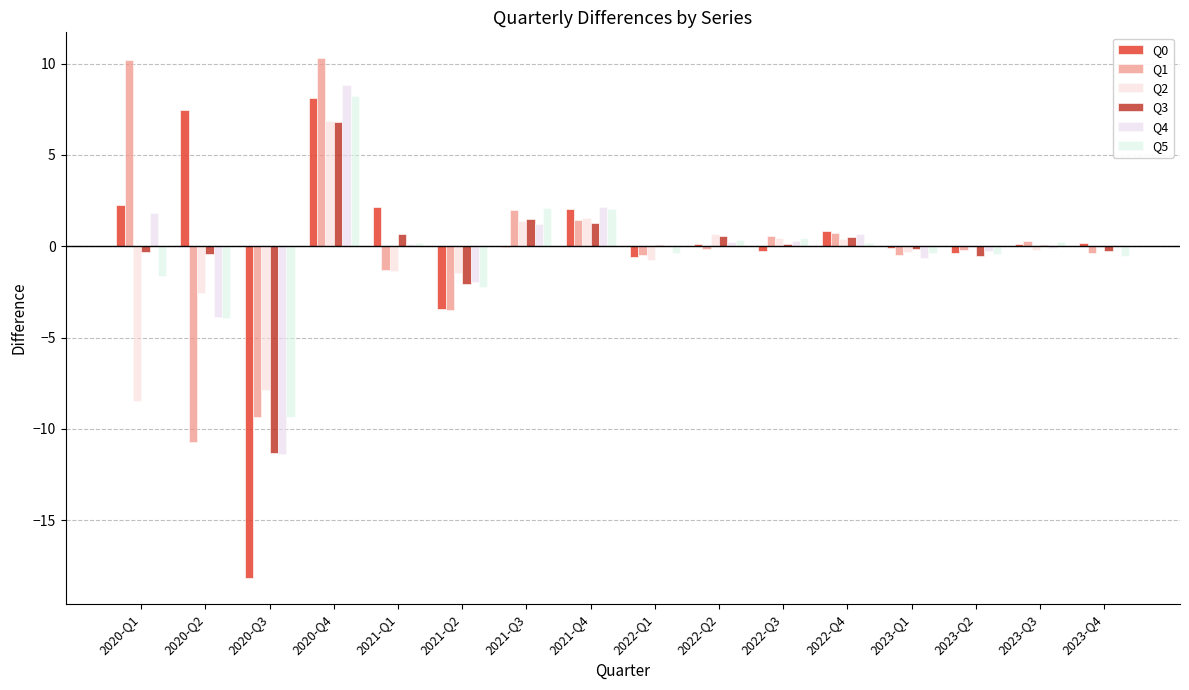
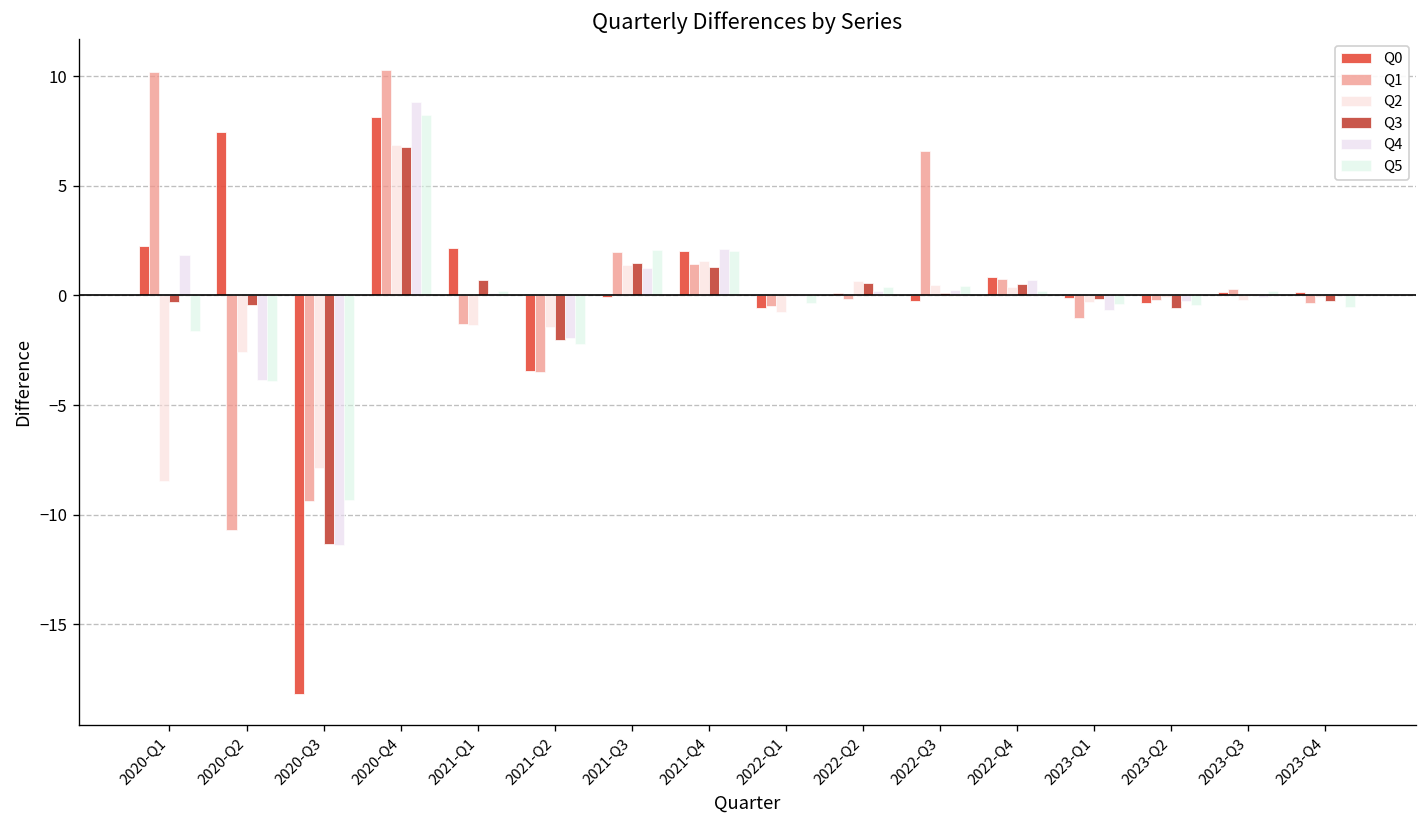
  {
    "Q1": {
      "2020-Q1": 10.2,
      "2020-Q2": -10.7,
      "2020-Q3": -9.4,
      "2020-Q4": 10.3,
      "2021-Q1": -1.3,
      "2021-Q2": -3.5,
      "2021-Q3": 2.0,
      "2021-Q4": 1.5,
      "2022-Q1": -0.5,
      "2022-Q2": -0.2,
-     "2022-Q3": 0.6,
+     "2022-Q3": 6.6,
      "2022-Q4": 0.7,
-     "2023-Q1": -0.5,
+     "2023-Q1": -1.0,
      "2023-Q2": -0.2,
      "2023-Q3": 0.3,
      "2023-Q4": -0.3
    }
  }
